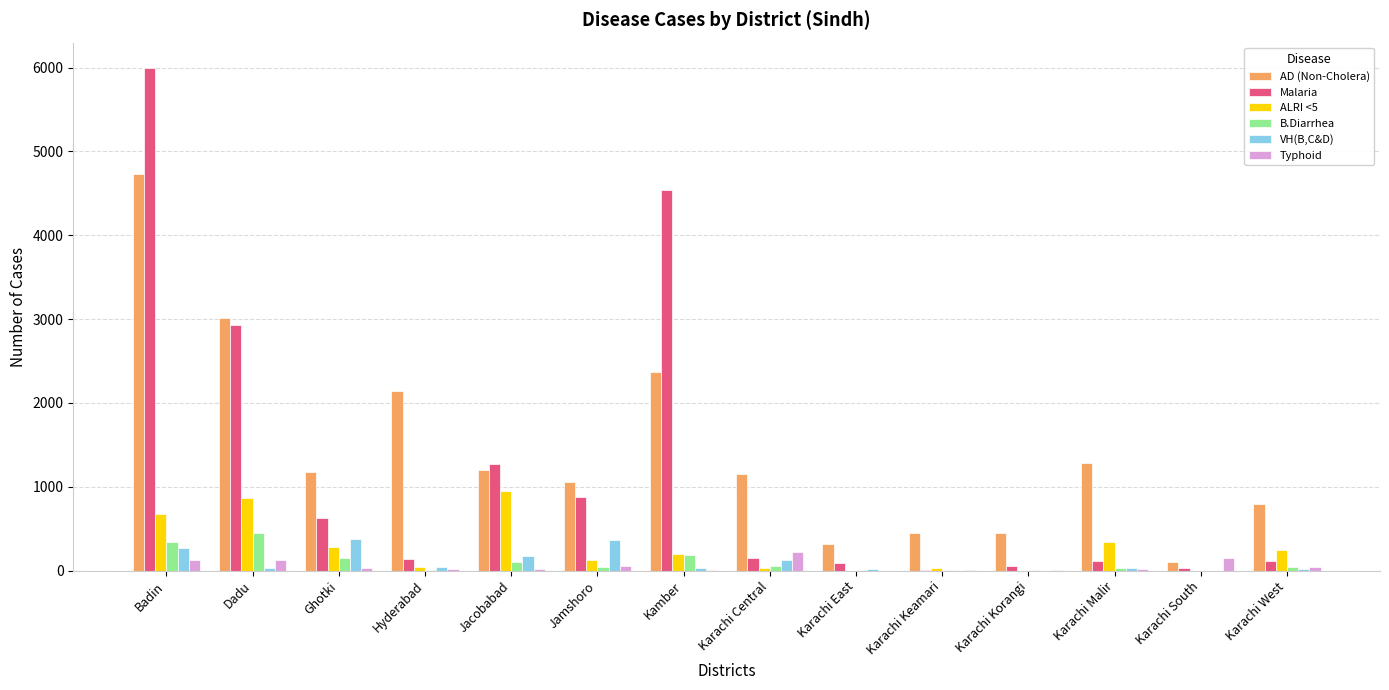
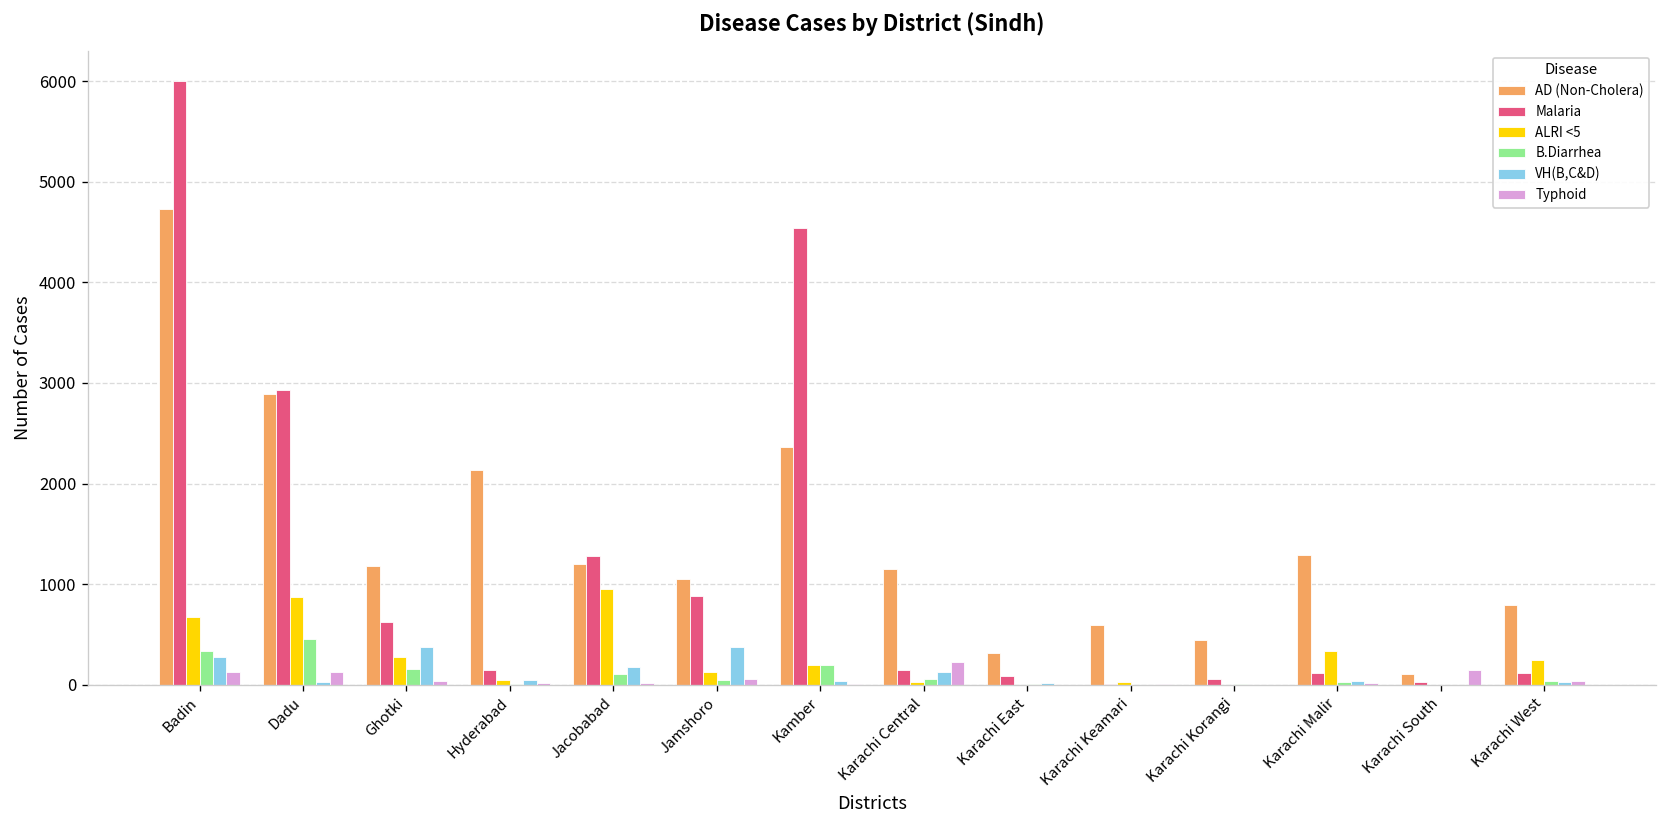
  {
    "AD (Non-Cholera)": {
      "Badin": 4700,
-     "Dadu": 3000,
+     "Dadu": 2900,
      "Ghotki": 1200,
      "Hyderabad": 2100,
      "Jacobabad": 1200,
      "Jamshoro": 1100,
      "Kamber": 2400,
      "Karachi Central": 1200,
      "Karachi East": 300,
-     "Karachi Keamari": 400,
+     "Karachi Keamari": 600,
      "Karachi Korangi": 400,
      "Karachi Malir": 1300,
      "Karachi South": 100,
      "Karachi West": 800
    },
    "Malaria": {
      "Badin": 6000,
      "Dadu": 2900,
      "Ghotki": 600,
      "Hyderabad": 100,
      "Jacobabad": 1300,
      "Jamshoro": 900,
      "Kamber": 4500,
      "Karachi Central": 100,
      "Karachi East": 100,
      "Karachi Korangi": 100,
      "Karachi Malir": 100,
      "Karachi South": 0,
      "Karachi West": 100
    },
    "ALRI <5": {
      "Badin": 700,
      "Dadu": 900,
      "Ghotki": 300,
      "Hyderabad": 0,
      "Jacobabad": 900,
      "Jamshoro": 100,
      "Kamber": 200,
      "Karachi Central": 0,
      "Karachi East": 0,
      "Karachi Korangi": 0,
      "Karachi Malir": 300,
      "Karachi South": 0,
      "Karachi West": 200
    },
    "B.Diarrhea": {
      "Badin": 300,
      "Dadu": 500,
      "Ghotki": 200,
      "Jacobabad": 100,
      "Jamshoro": 0,
      "Kamber": 200,
      "Karachi Central": 100,
      "Karachi Malir": 0,
      "Karachi West": 0
    },
    "VH(B,C&D)": {
      "Badin": 300,
      "Dadu": 0,
      "Ghotki": 400,
      "Hyderabad": 0,
      "Jacobabad": 200,
      "Jamshoro": 400,
      "Kamber": 0,
      "Karachi Central": 100,
      "Karachi Keamari": 0,
      "Karachi Korangi": 0,
      "Karachi Malir": 0,
      "Karachi South": 0
    },
    "Typhoid": {
      "Badin": 100,
      "Dadu": 100,
      "Ghotki": 0,
      "Jamshoro": 100,
      "Karachi Central": 200,
      "Karachi East": 0,
      "Karachi South": 200,
      "Karachi West": 0
    }
  }
